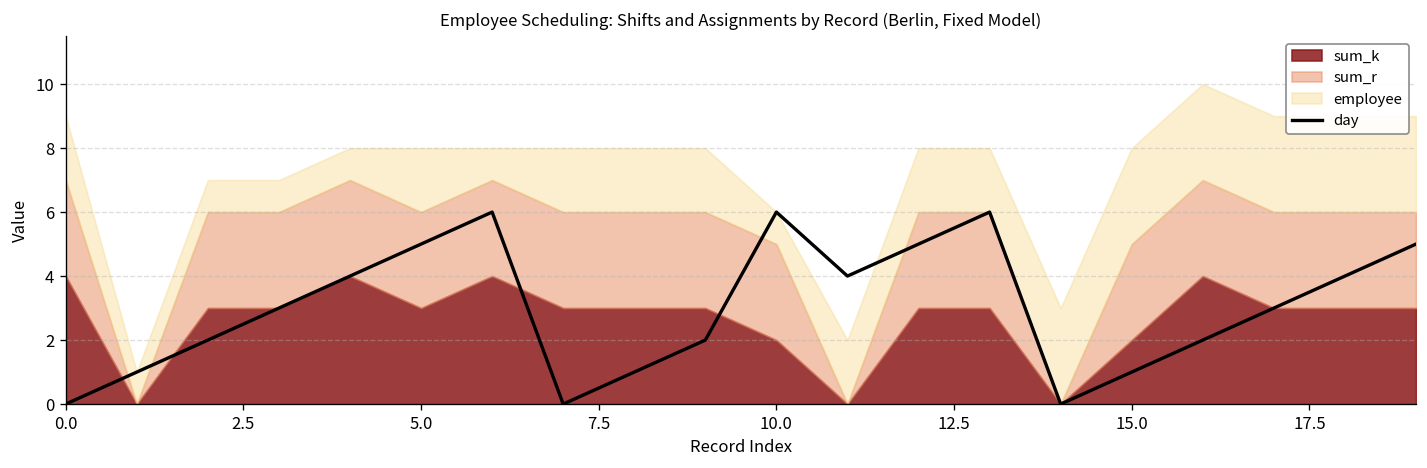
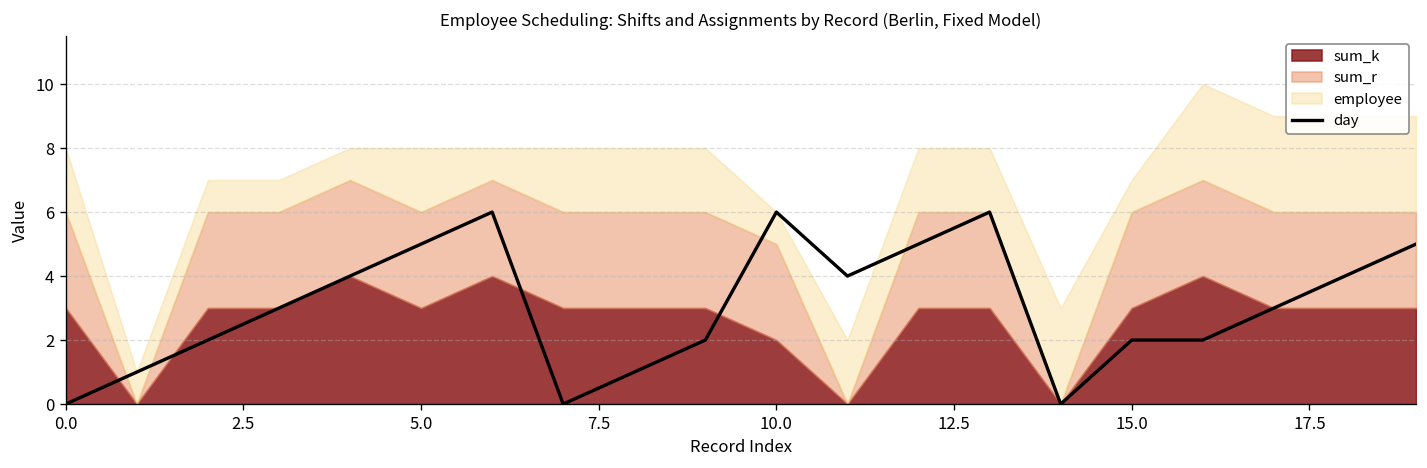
  {
    "sum_k": {
-     "0.0": 4,
+     "0.0": 3,
      "5.0": 3,
      "10.0": 2,
-     "15.0": 2
+     "15.0": 3
    },
    "day": {
      "0.0": 0,
      "5.0": 5,
-     "15.0": 1
+     "15.0": 2
    },
    "employee": {
-     "15.0": 3.0
+     "15.0": 1.0
    }
  }
